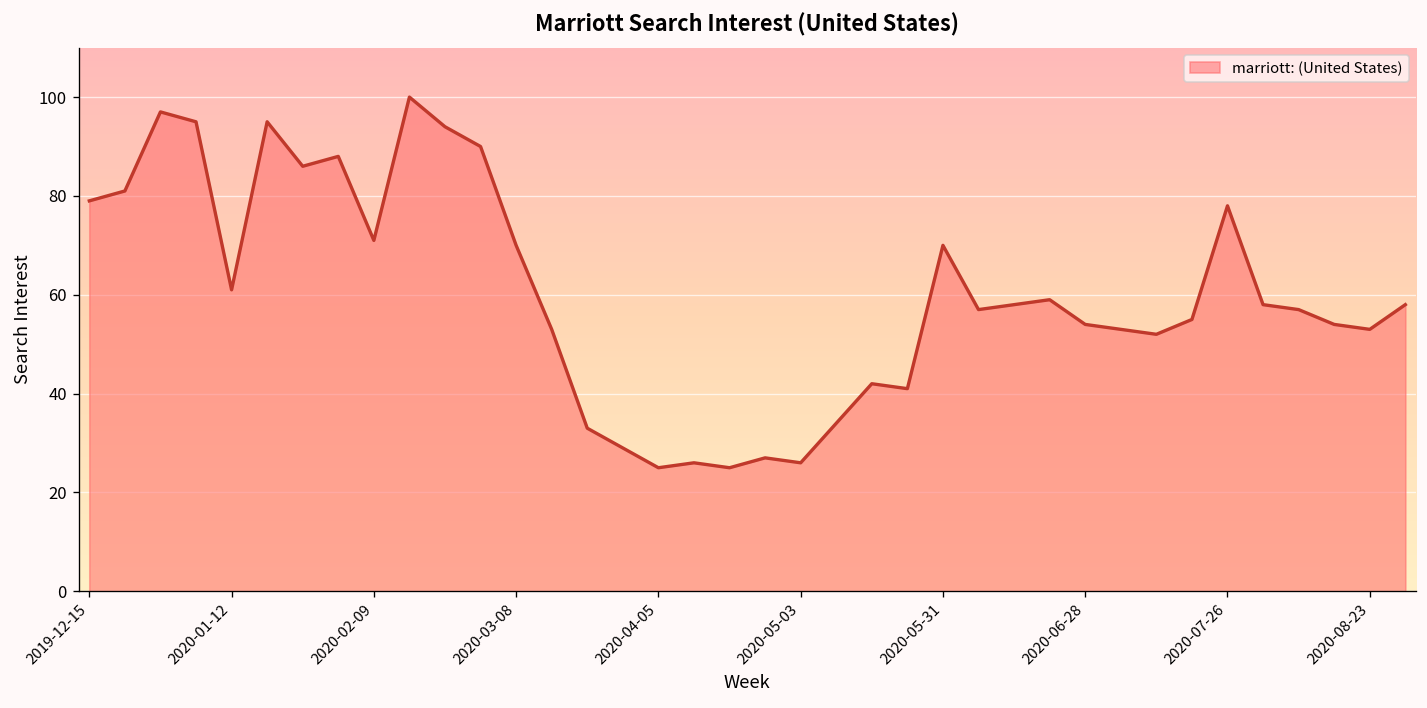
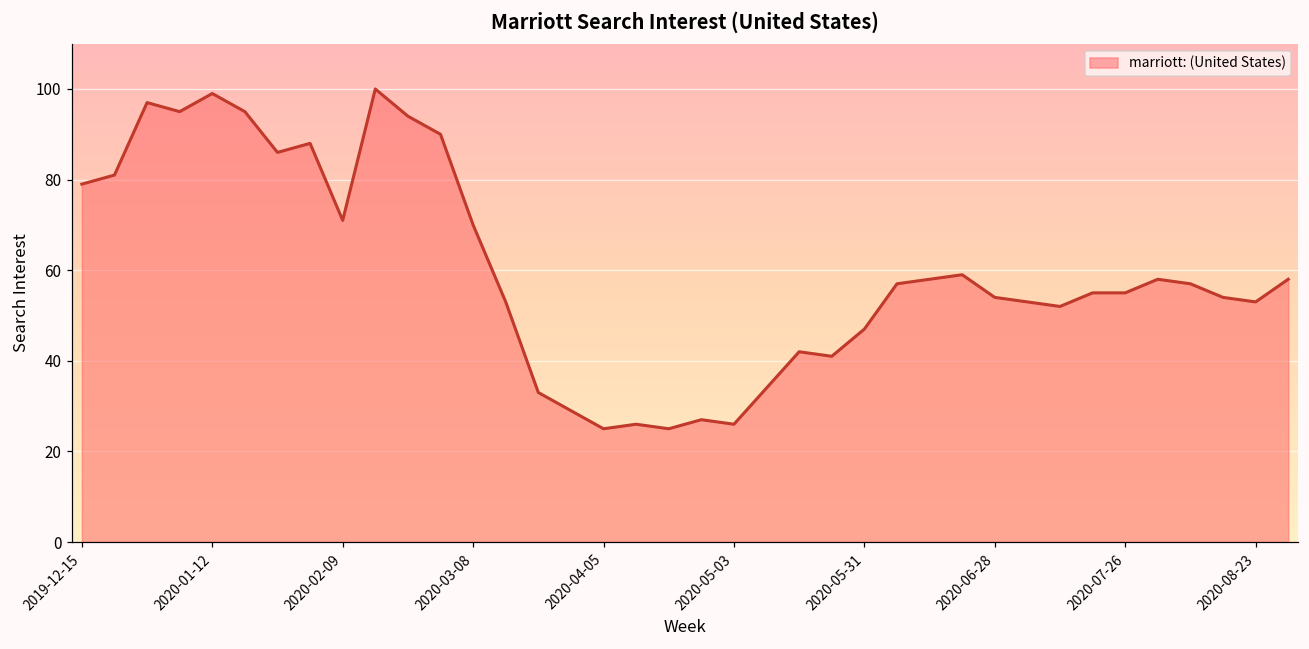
  {
    "2019-12-15": 79,
-   "2020-01-12": 61,
+   "2020-01-12": 99,
    "2020-02-09": 71,
    "2020-03-08": 70,
    "2020-04-05": 25,
    "2020-05-03": 26,
-   "2020-05-31": 70,
+   "2020-05-31": 47,
    "2020-06-28": 54,
-   "2020-07-26": 78,
+   "2020-07-26": 55,
    "2020-08-23": 53
  }
